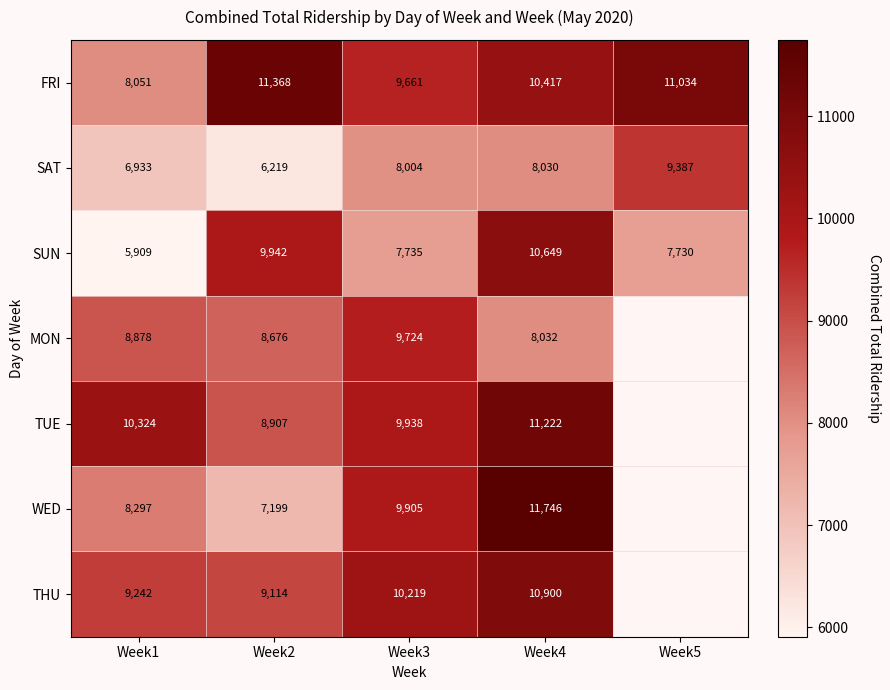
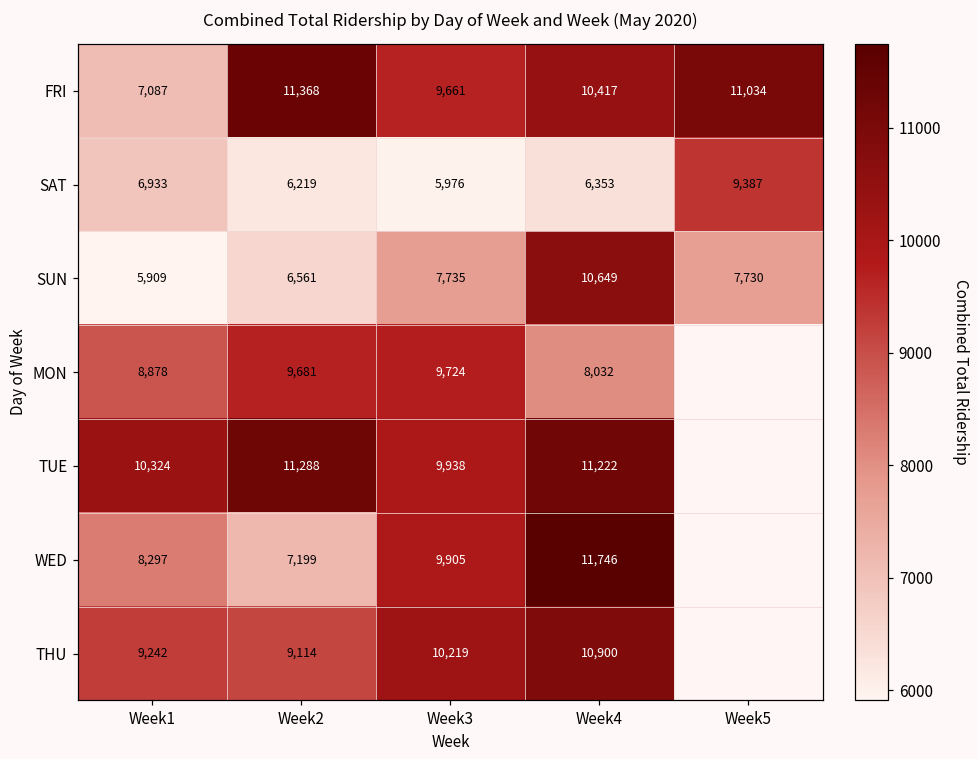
  {
    "FRI": {
-     "Week1": "8,051",
+     "Week1": "7,087",
      "Week2": "11,368",
      "Week3": "9,661",
      "Week4": "10,417",
      "Week5": "11,034"
    },
    "SAT": {
      "Week1": "6,933",
      "Week2": "6,219",
-     "Week3": "8,004",
-     "Week4": "8,030",
+     "Week3": "5,976",
+     "Week4": "6,353",
      "Week5": "9,387"
    },
    "SUN": {
      "Week1": "5,909",
-     "Week2": "9,942",
+     "Week2": "6,561",
      "Week3": "7,735",
      "Week4": "10,649",
      "Week5": "7,730"
    },
    "MON": {
      "Week1": "8,878",
-     "Week2": "8,676",
+     "Week2": "9,681",
      "Week3": "9,724",
      "Week4": "8,032"
    },
    "TUE": {
      "Week1": "10,324",
-     "Week2": "8,907",
+     "Week2": "11,288",
      "Week3": "9,938",
      "Week4": "11,222"
    },
    "WED": {
      "Week1": "8,297",
      "Week2": "7,199",
      "Week3": "9,905",
      "Week4": "11,746"
    },
    "THU": {
      "Week1": "9,242",
      "Week2": "9,114",
      "Week3": "10,219",
      "Week4": "10,900"
    }
  }
